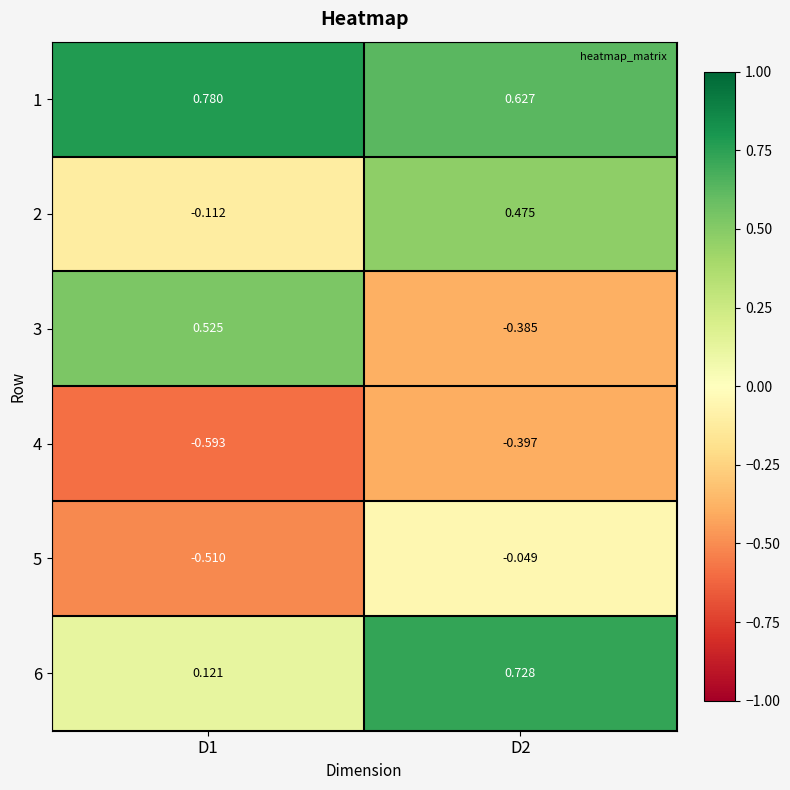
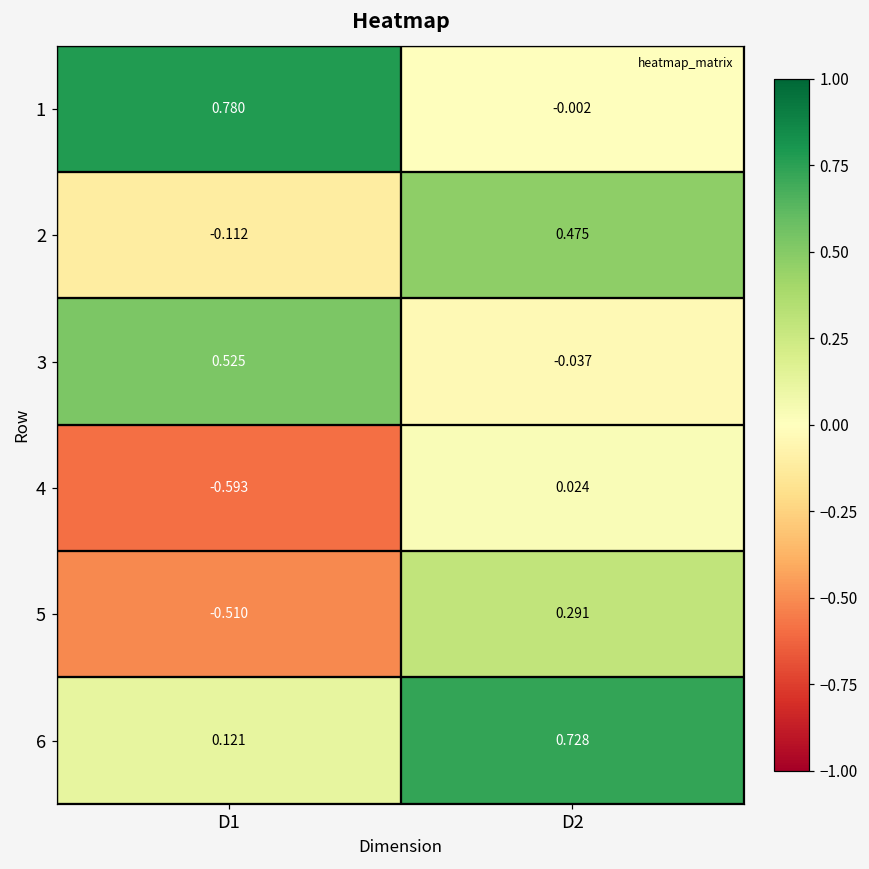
  {
    "1": {
      "D1": 0.780,
-     "D2": 0.627
+     "D2": -0.002
    },
    "2": {
      "D1": -0.112,
      "D2": 0.475
    },
    "3": {
      "D1": 0.525,
-     "D2": -0.385
+     "D2": -0.037
    },
    "4": {
      "D1": -0.593,
-     "D2": -0.397
+     "D2": 0.024
    },
    "5": {
      "D1": -0.510,
-     "D2": -0.049
+     "D2": 0.291
    },
    "6": {
      "D1": 0.121,
      "D2": 0.728
    }
  }
